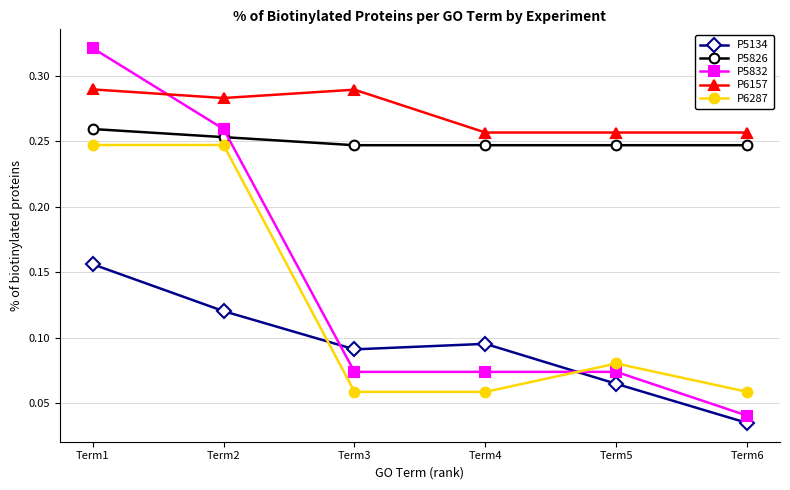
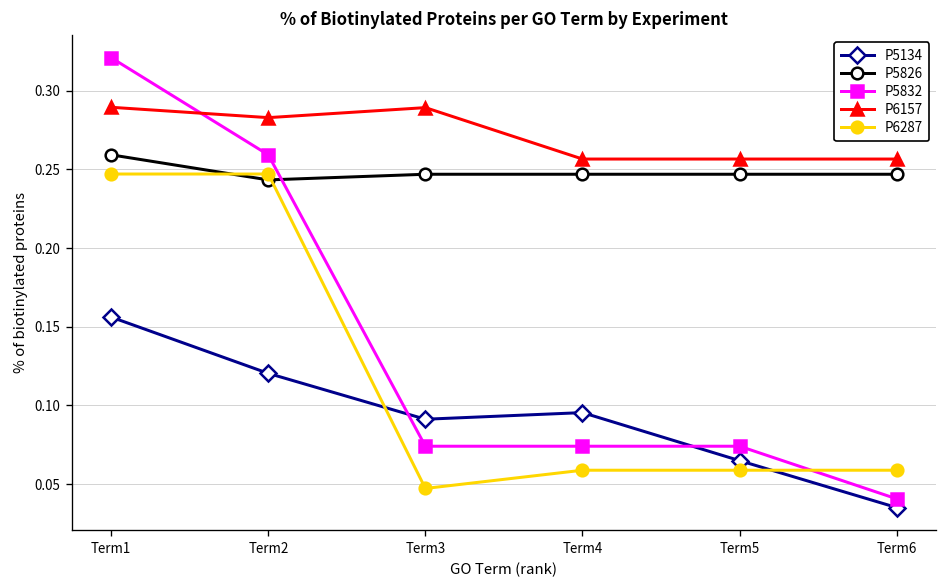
  {
    "P5134": {
      "Term1": 0.156,
      "Term2": 0.120,
      "Term3": 0.091,
      "Term4": 0.095,
      "Term5": 0.065,
      "Term6": 0.035
    },
    "P5826": {
      "Term1": 0.259,
-     "Term2": 0.253,
+     "Term2": 0.243,
      "Term3": 0.247,
      "Term4": 0.247,
      "Term5": 0.247,
      "Term6": 0.247
    },
    "P5832": {
      "Term1": 0.321,
      "Term2": 0.259,
      "Term3": 0.074,
      "Term4": 0.074,
      "Term5": 0.074,
      "Term6": 0.041
    },
    "P6157": {
      "Term1": 0.289,
      "Term2": 0.283,
      "Term3": 0.289,
      "Term4": 0.257,
      "Term5": 0.257,
      "Term6": 0.257
    },
    "P6287": {
      "Term1": 0.247,
      "Term2": 0.247,
-     "Term3": 0.059,
+     "Term3": 0.047,
      "Term4": 0.059,
-     "Term5": 0.080,
+     "Term5": 0.059,
      "Term6": 0.059
    }
  }
